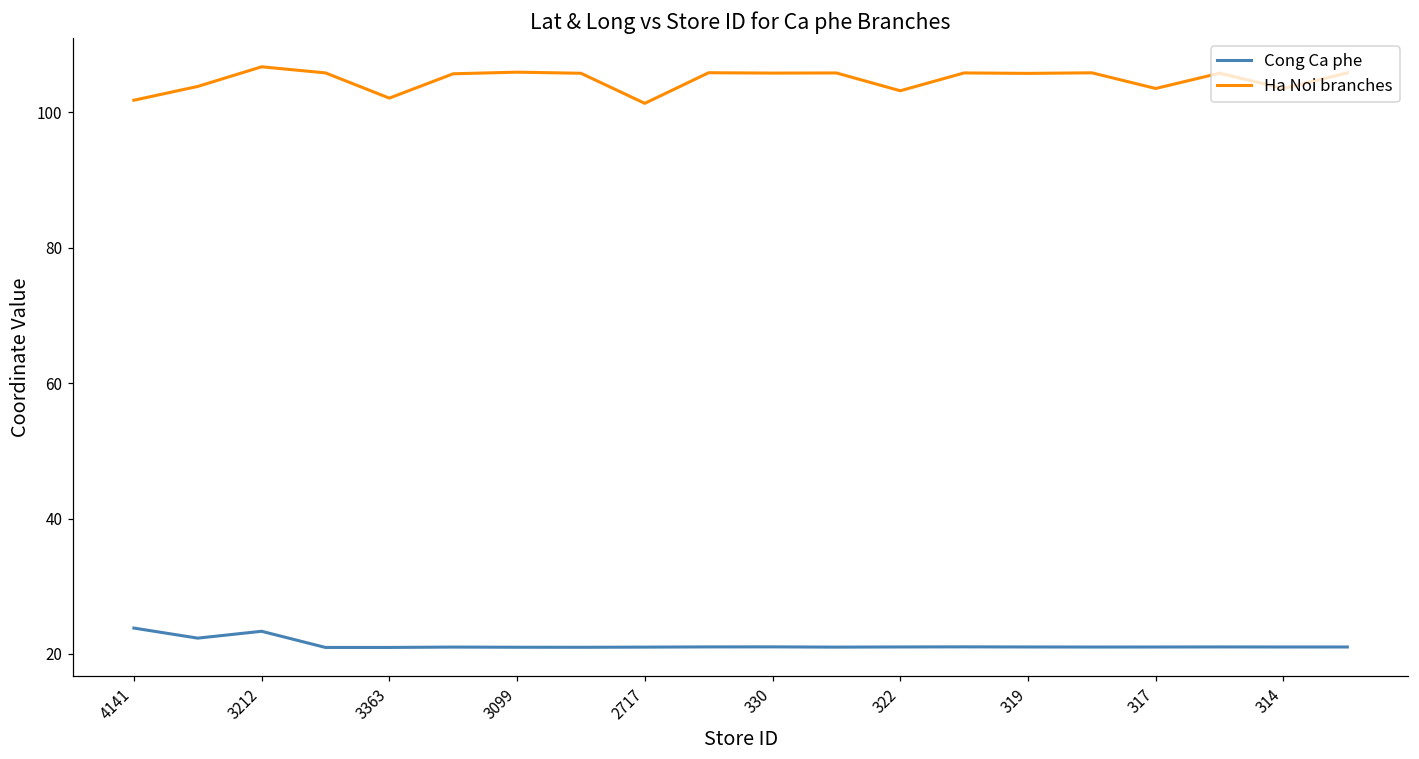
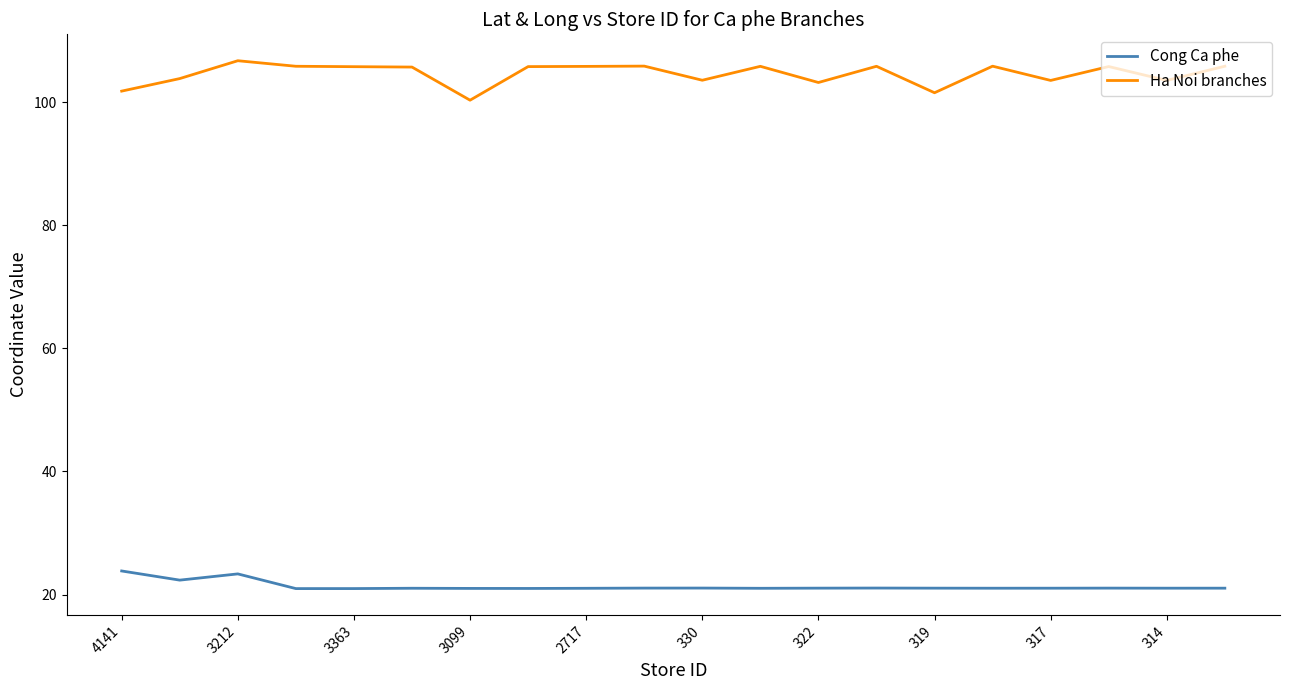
  {
    "Cong Ca phe": {
      "4141": 24,
      "3212": 23,
      "3363": 21,
      "3099": 21,
      "2717": 21,
      "330": 21,
      "322": 21,
      "319": 21,
      "317": 21,
      "314": 21
    },
    "Ha Noi branches": {
      "4141": 102,
      "3212": 107,
-     "3363": 102,
-     "3099": 106,
-     "2717": 101,
-     "330": 106,
+     "3363": 106,
+     "3099": 100,
+     "2717": 106,
+     "330": 104,
      "322": 103,
-     "319": 106,
+     "319": 102,
      "317": 104
    }
  }
